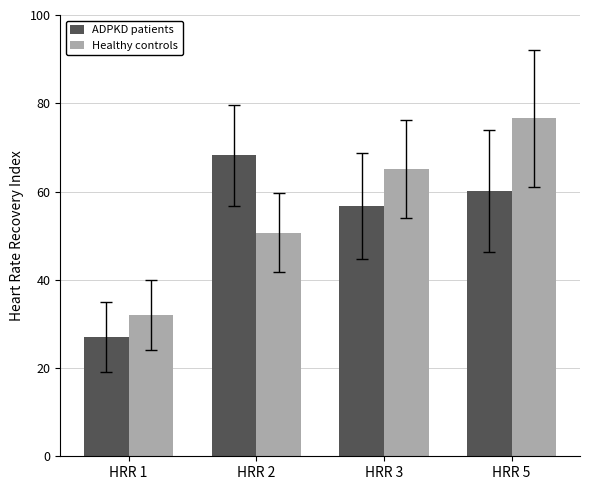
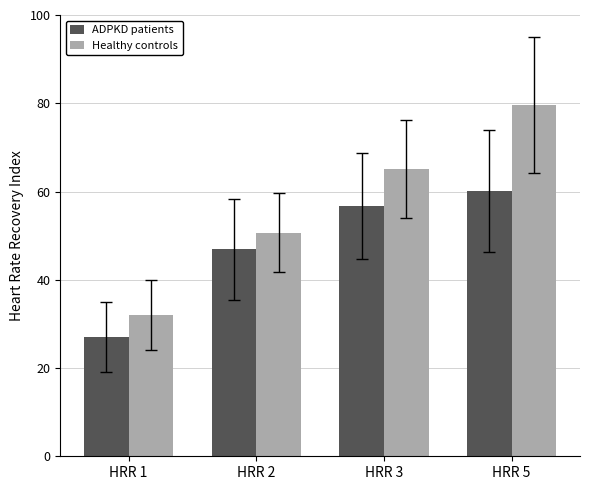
  {
    "ADPKD patients": {
      "HRR 1": 27,
-     "HRR 2": 68,
+     "HRR 2": 47,
      "HRR 3": 57,
      "HRR 5": 60
    },
    "Healthy controls": {
      "HRR 1": 32,
      "HRR 2": 51,
      "HRR 3": 65,
-     "HRR 5": 77
+     "HRR 5": 80
    }
  }
